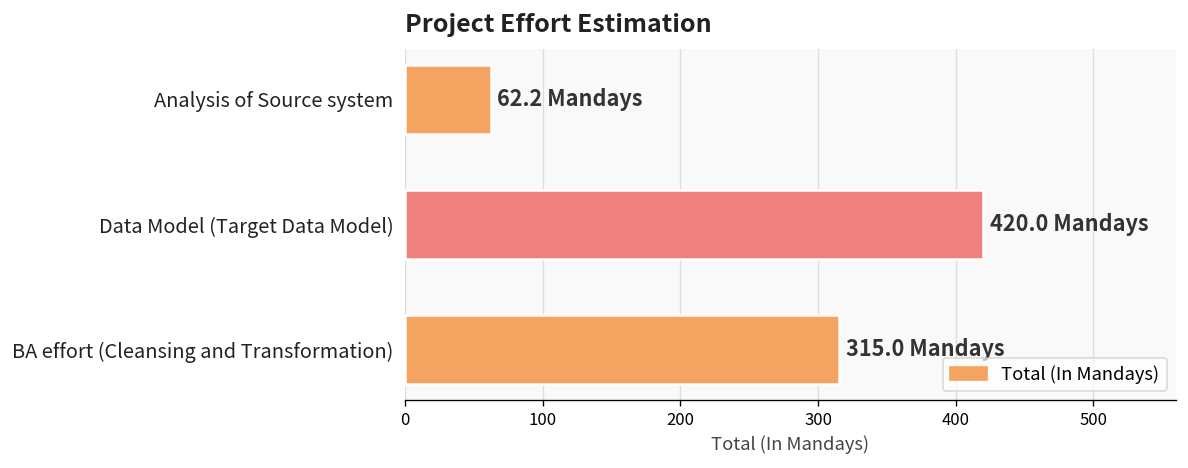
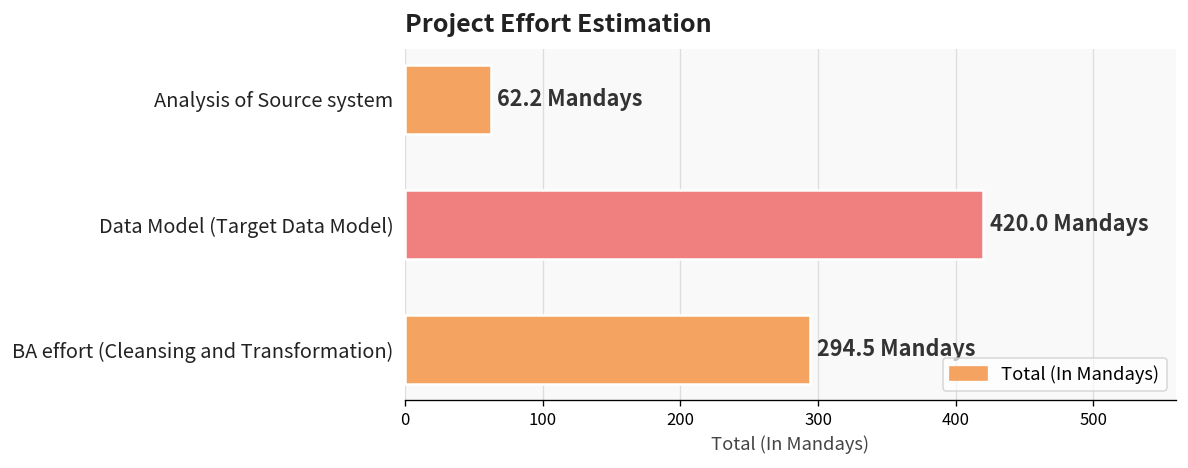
  {
    "Analysis of Source system": 62.2,
    "Data Model (Target Data Model)": 420.0,
-   "BA effort (Cleansing and Transformation)": 315.0
+   "BA effort (Cleansing and Transformation)": 294.5
  }
